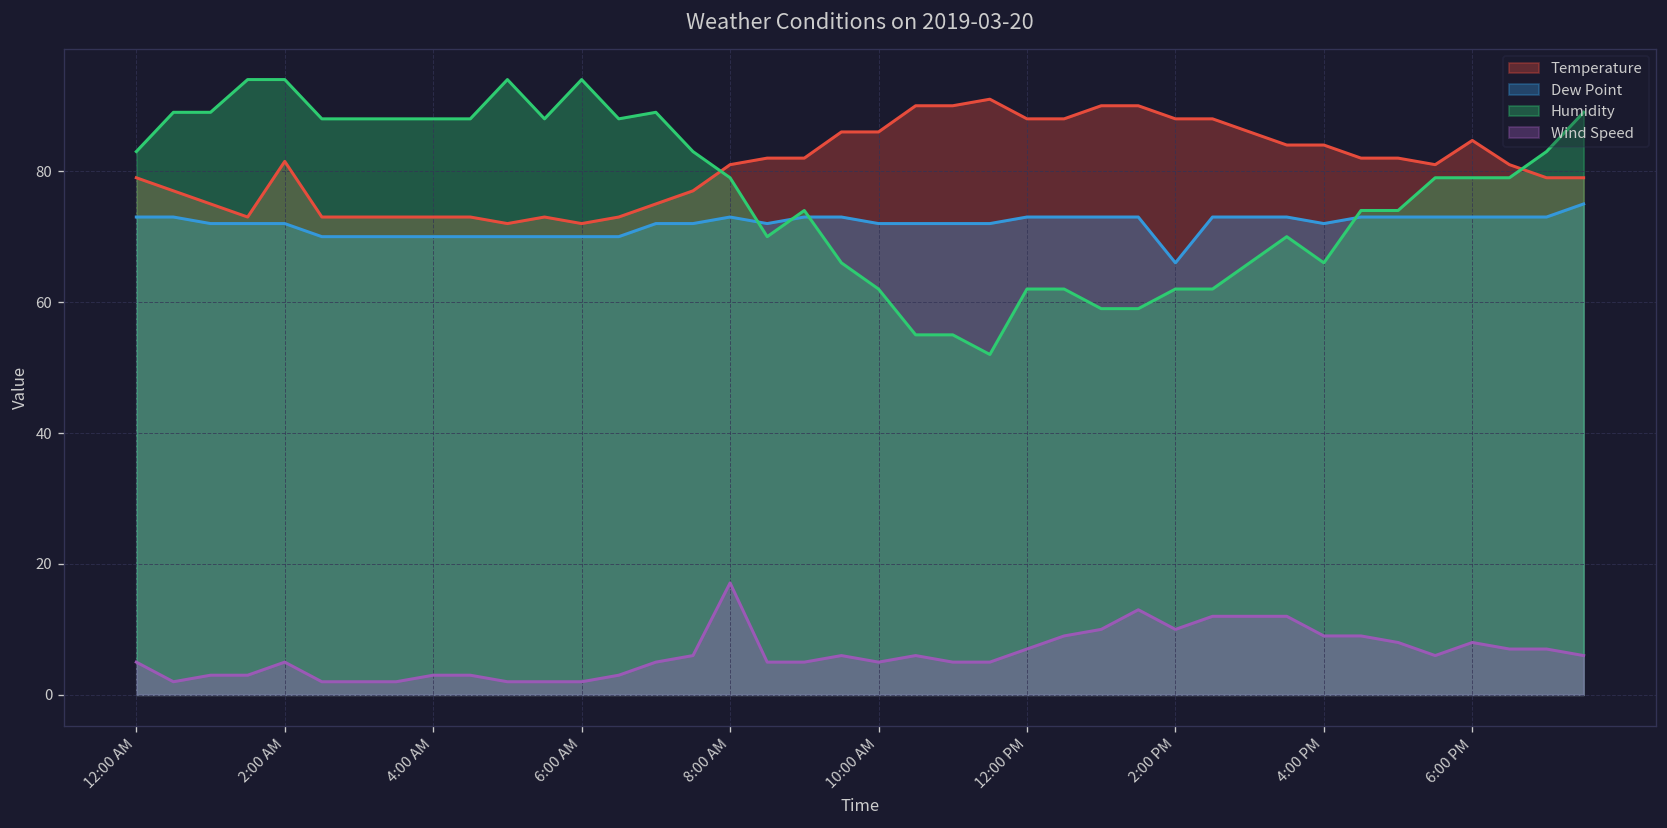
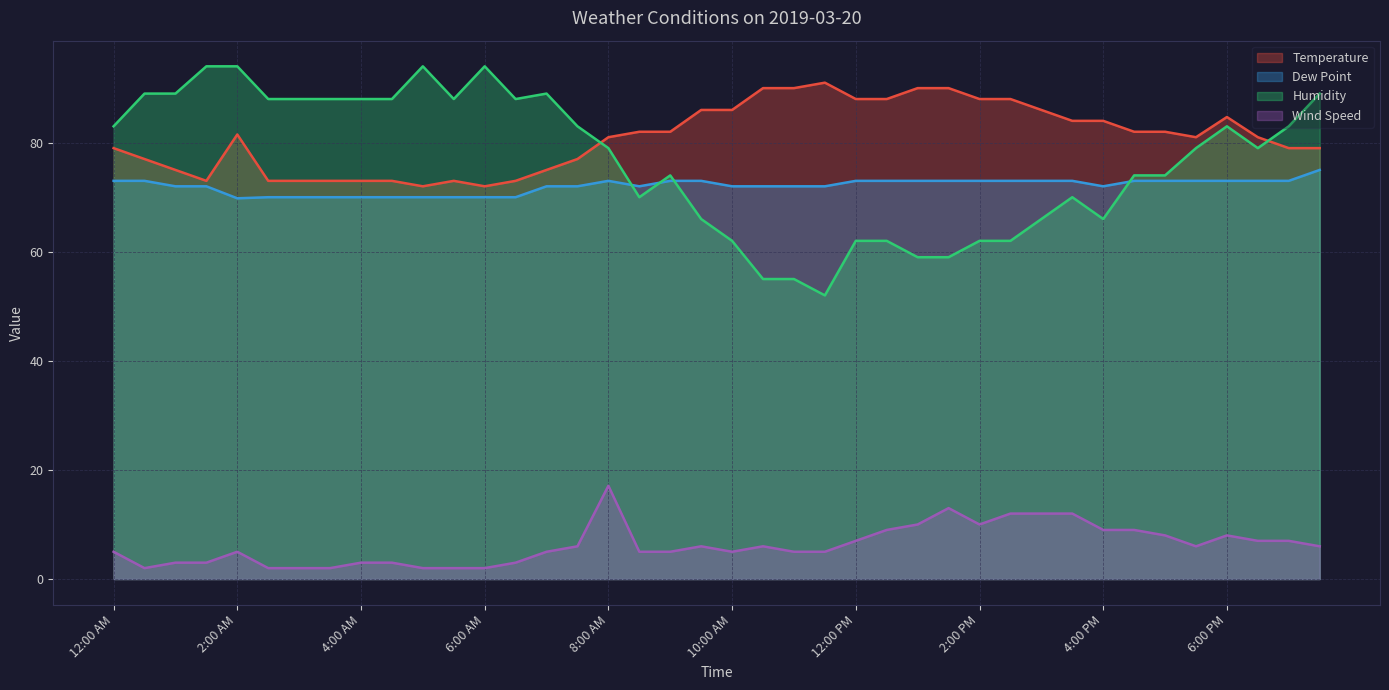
  {
    "Temperature": {
      "12:00 AM": 79,
      "2:00 AM": 82,
      "4:00 AM": 73,
      "6:00 AM": 72,
      "8:00 AM": 81,
      "10:00 AM": 86,
      "12:00 PM": 88,
      "2:00 PM": 88,
      "4:00 PM": 84,
      "6:00 PM": 85
    },
    "Dew Point": {
      "12:00 AM": 73,
-     "2:00 AM": 72,
+     "2:00 AM": 70,
      "4:00 AM": 70,
      "6:00 AM": 70,
      "8:00 AM": 73,
      "10:00 AM": 72,
      "12:00 PM": 73,
-     "2:00 PM": 66,
+     "2:00 PM": 73,
      "4:00 PM": 72,
      "6:00 PM": 73
    },
    "Humidity": {
      "12:00 AM": 83,
      "2:00 AM": 94,
      "4:00 AM": 88,
      "6:00 AM": 94,
      "8:00 AM": 79,
      "10:00 AM": 62,
      "12:00 PM": 62,
      "2:00 PM": 62,
      "4:00 PM": 66,
-     "6:00 PM": 79
+     "6:00 PM": 83
    },
    "Wind Speed": {
      "12:00 AM": 5,
      "2:00 AM": 5,
      "4:00 AM": 3,
      "6:00 AM": 2,
      "8:00 AM": 17,
      "10:00 AM": 5,
      "12:00 PM": 7,
      "2:00 PM": 10,
      "4:00 PM": 9,
      "6:00 PM": 8
    }
  }
